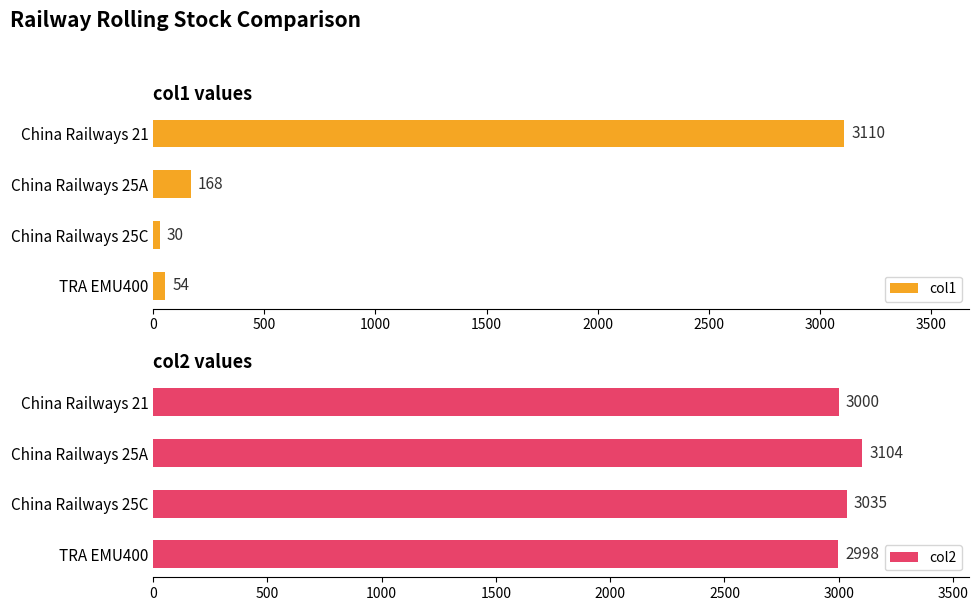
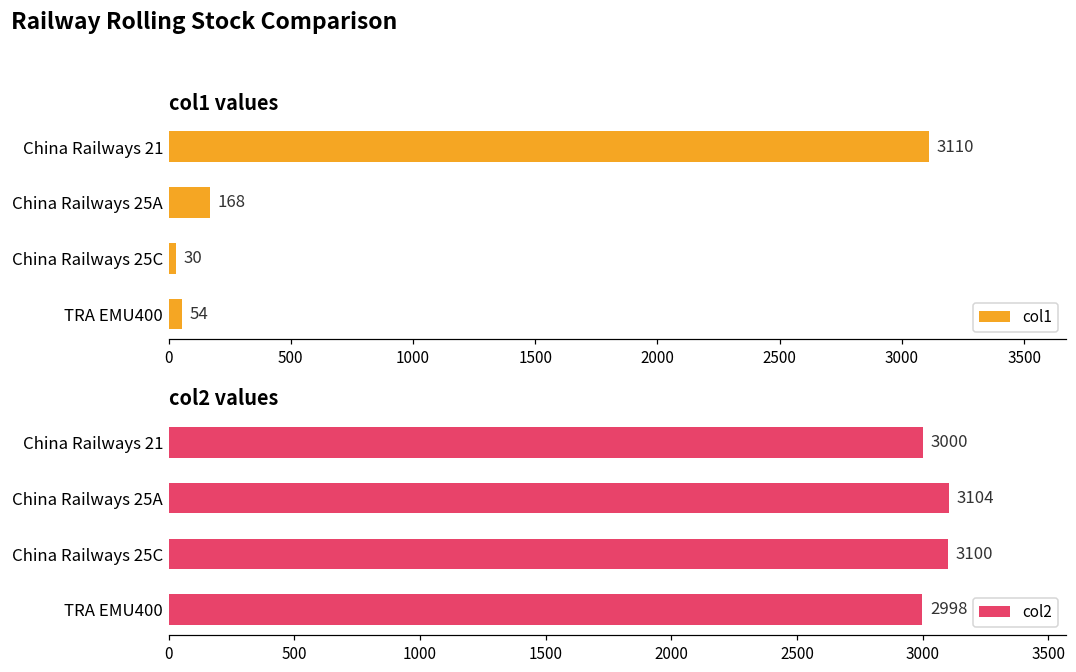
  {
    "col1 values": {
      "China Railways 21": 3110,
      "China Railways 25A": 168,
      "China Railways 25C": 30,
      "TRA EMU400": 54
    },
    "col2 values": {
      "China Railways 21": 3000,
      "China Railways 25A": 3104,
-     "China Railways 25C": 3035,
+     "China Railways 25C": 3100,
      "TRA EMU400": 2998
    }
  }
